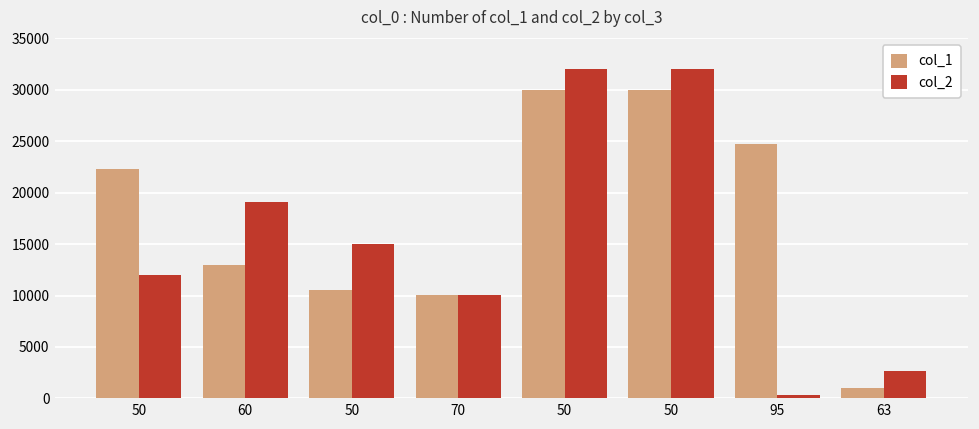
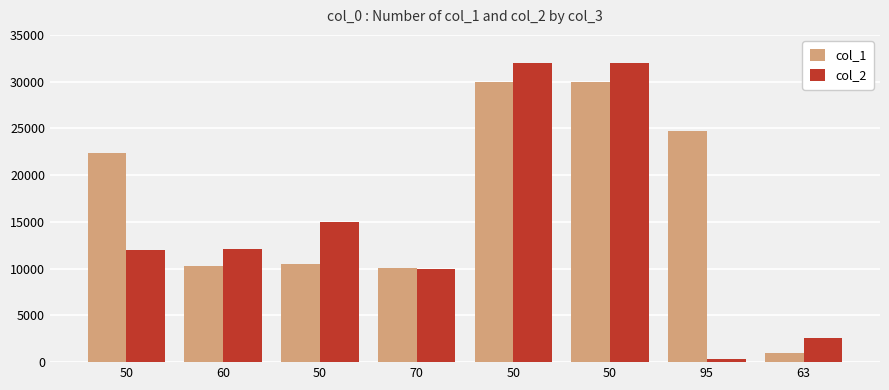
  {
    "col_1": {
-     "60": 13000,
+     "60": 10000,
      "70": 10000,
      "95": 25000,
      "63": 1000
    },
    "col_2": {
-     "60": 19000,
+     "60": 12000,
      "70": 10000,
      "95": 0,
      "63": 3000
    }
  }
